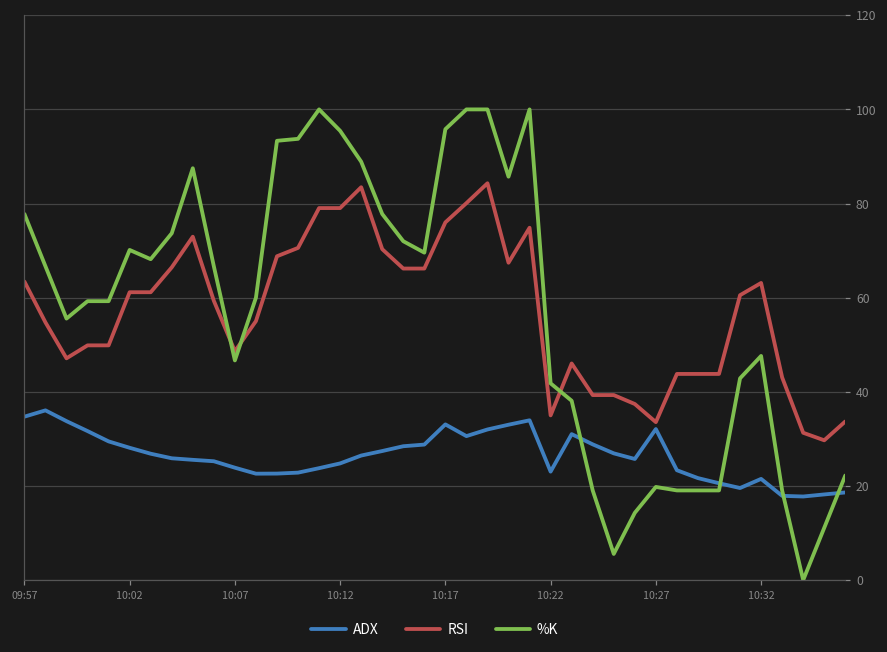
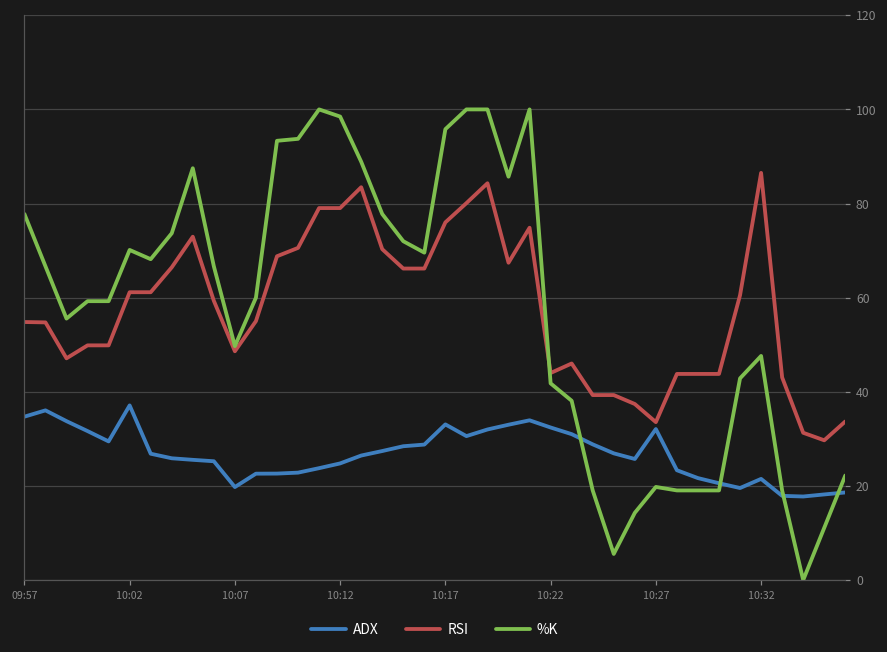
  {
    "ADX": {
      "09:57": 35,
-     "10:02": 28,
-     "10:07": 24,
+     "10:02": 37,
+     "10:07": 20,
      "10:12": 25,
      "10:17": 33,
-     "10:22": 23,
+     "10:22": 32,
      "10:27": 32,
      "10:32": 22
    },
    "RSI": {
-     "09:57": 63,
+     "09:57": 55,
      "10:02": 61,
      "10:07": 49,
      "10:12": 79,
      "10:17": 76,
-     "10:22": 35,
+     "10:22": 44,
      "10:27": 34,
-     "10:32": 63
+     "10:32": 87
    },
    "%K": {
      "09:57": 78,
      "10:02": 70,
-     "10:07": 47,
-     "10:12": 95,
+     "10:07": 50,
+     "10:12": 98,
      "10:17": 96,
      "10:22": 42,
      "10:27": 20,
      "10:32": 48
    }
  }
